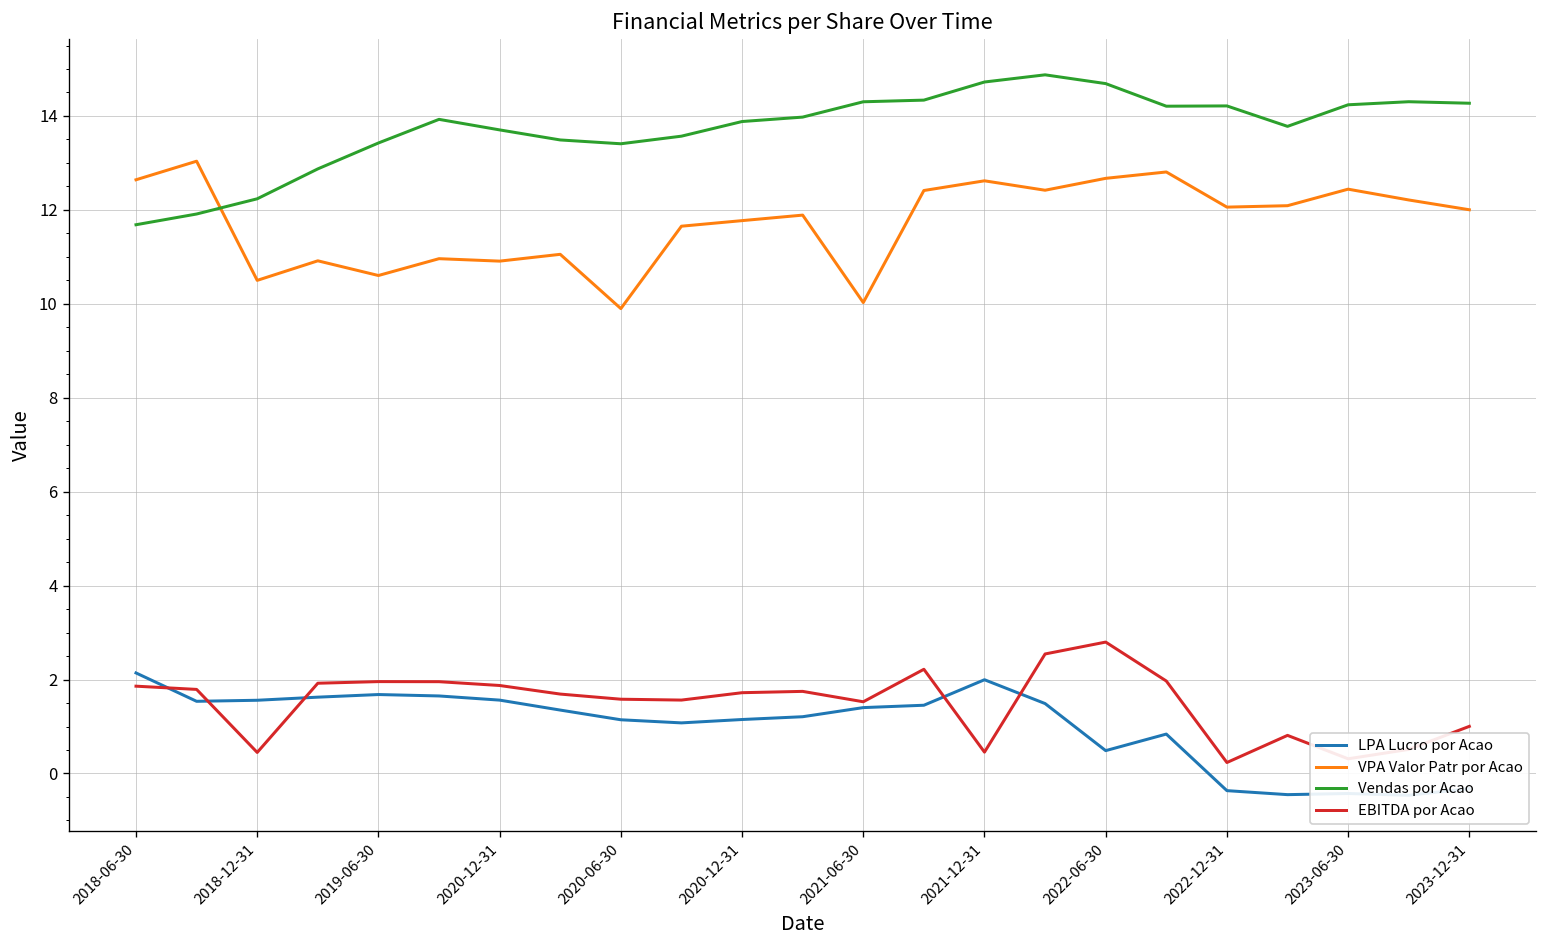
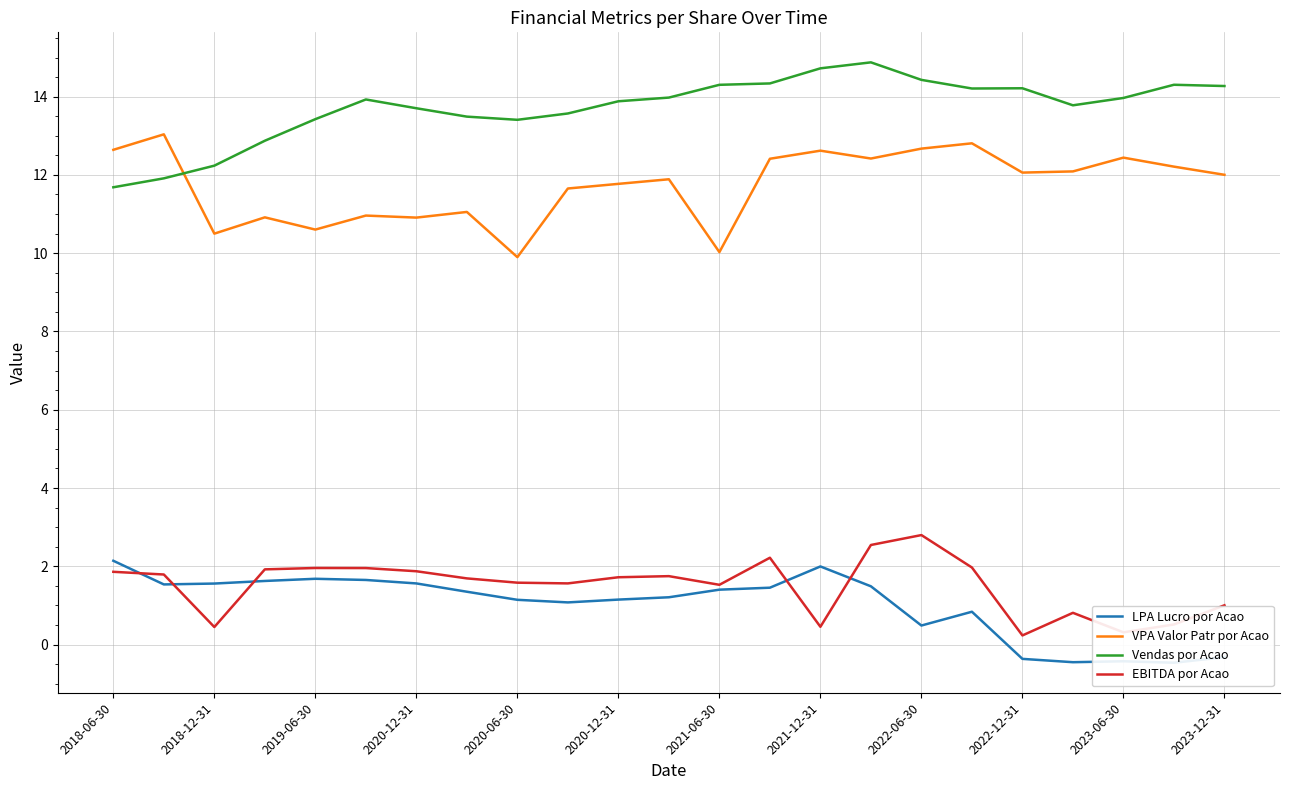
  {
    "LPA Lucro por Acao": {
      "2018-06-30": 2.1,
      "2018-12-31": 1.6,
      "2019-06-30": 1.7,
      "2020-06-30": 1.1,
      "2021-06-30": 1.4,
      "2021-12-31": 2.0,
      "2022-06-30": 0.5,
      "2022-12-31": -0.4
    },
    "VPA Valor Patr por Acao": {
      "2018-06-30": 12.6,
      "2018-12-31": 10.5,
      "2019-06-30": 10.6,
      "2020-06-30": 9.9,
      "2021-06-30": 10.0,
      "2021-12-31": 12.6,
      "2022-06-30": 12.7,
      "2022-12-31": 12.1,
      "2023-06-30": 12.4,
      "2023-12-31": 12.0
    },
    "Vendas por Acao": {
      "2018-06-30": 11.7,
      "2018-12-31": 12.2,
      "2019-06-30": 13.4,
      "2020-06-30": 13.4,
      "2021-06-30": 14.3,
      "2021-12-31": 14.7,
-     "2022-06-30": 14.7,
+     "2022-06-30": 14.4,
      "2022-12-31": 14.2,
-     "2023-06-30": 14.2,
+     "2023-06-30": 14.0,
      "2023-12-31": 14.3
    },
    "EBITDA por Acao": {
      "2018-06-30": 1.9,
      "2018-12-31": 0.4,
      "2019-06-30": 2.0,
      "2020-06-30": 1.6,
      "2021-06-30": 1.5,
      "2021-12-31": 0.5,
      "2022-06-30": 2.8,
      "2022-12-31": 0.2,
      "2023-12-31": 1.0
    }
  }
